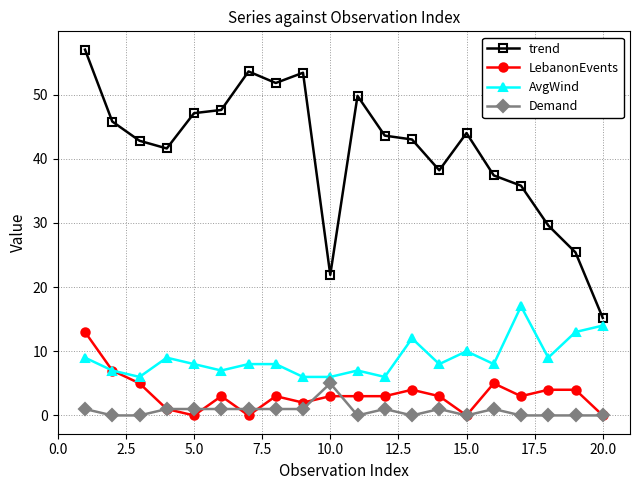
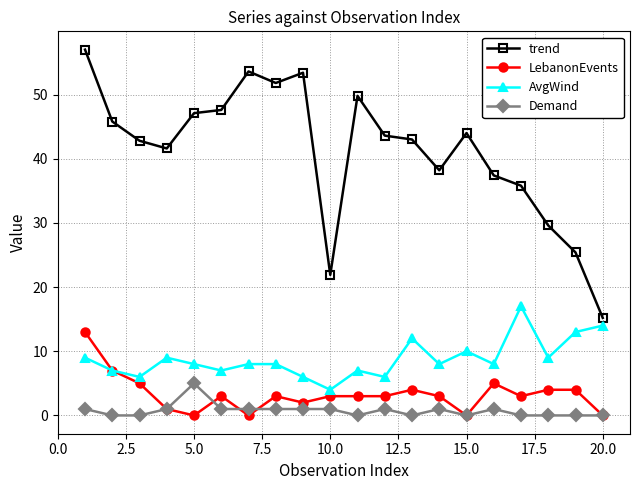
  {
    "trend": {
      "5.0": 47,
      "10.0": 22,
      "15.0": 44,
      "20.0": 15
    },
    "LebanonEvents": {
      "5.0": 0,
      "10.0": 3
    },
    "AvgWind": {
      "5.0": 8,
-     "10.0": 6,
+     "10.0": 4,
      "15.0": 10,
      "20.0": 14
    },
    "Demand": {
-     "5.0": 1,
-     "10.0": 5
+     "5.0": 5,
+     "10.0": 1
    }
  }
